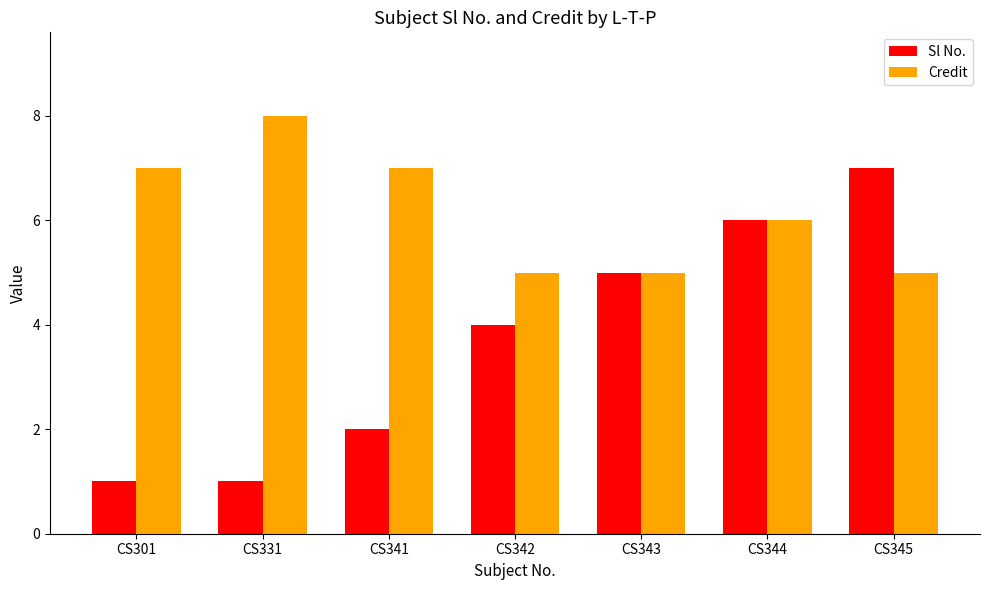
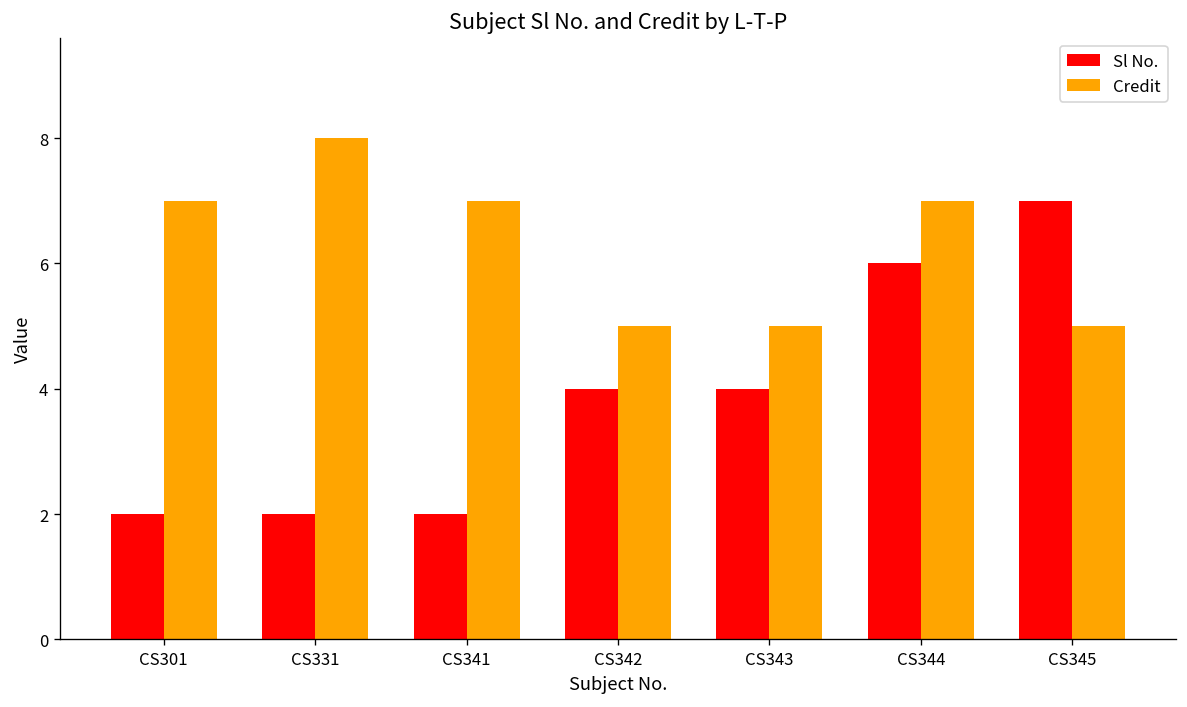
  {
    "Sl No.": {
-     "CS301": 1,
-     "CS331": 1,
+     "CS301": 2,
+     "CS331": 2,
      "CS341": 2,
      "CS342": 4,
-     "CS343": 5,
+     "CS343": 4,
      "CS344": 6,
      "CS345": 7
    },
    "Credit": {
      "CS301": 7,
      "CS331": 8,
      "CS341": 7,
      "CS342": 5,
      "CS343": 5,
-     "CS344": 6,
+     "CS344": 7,
      "CS345": 5
    }
  }
